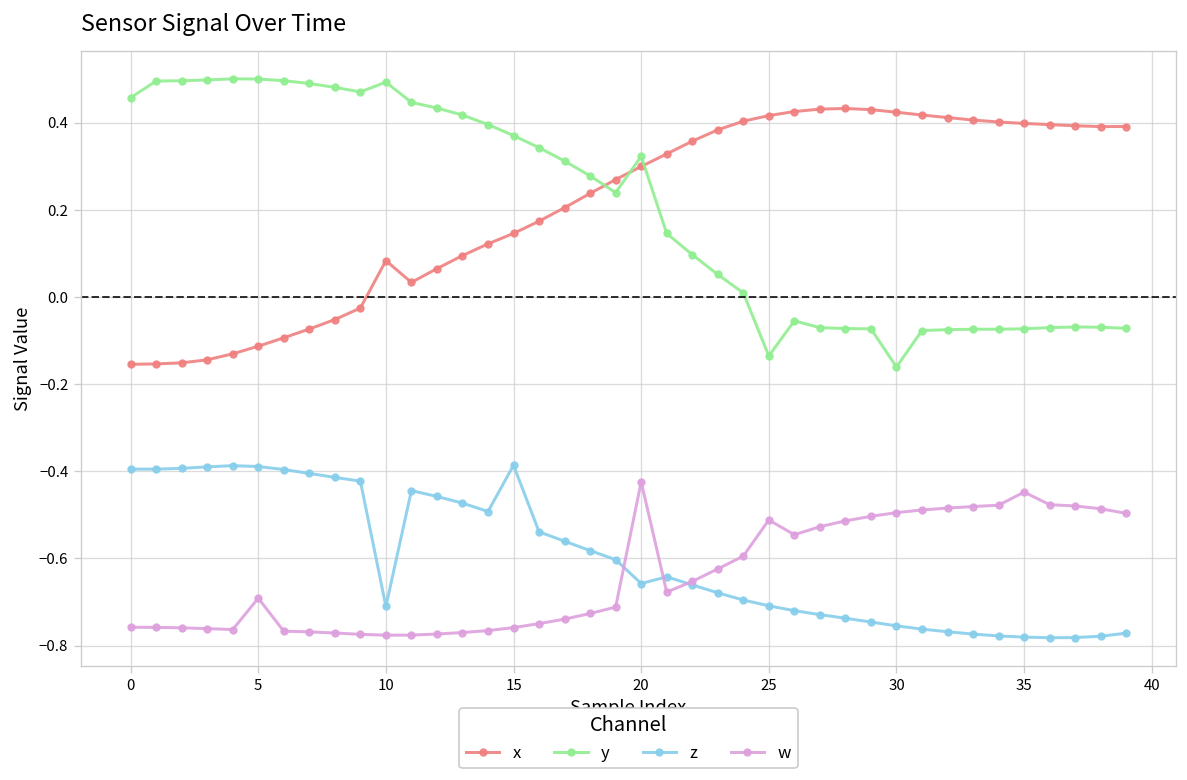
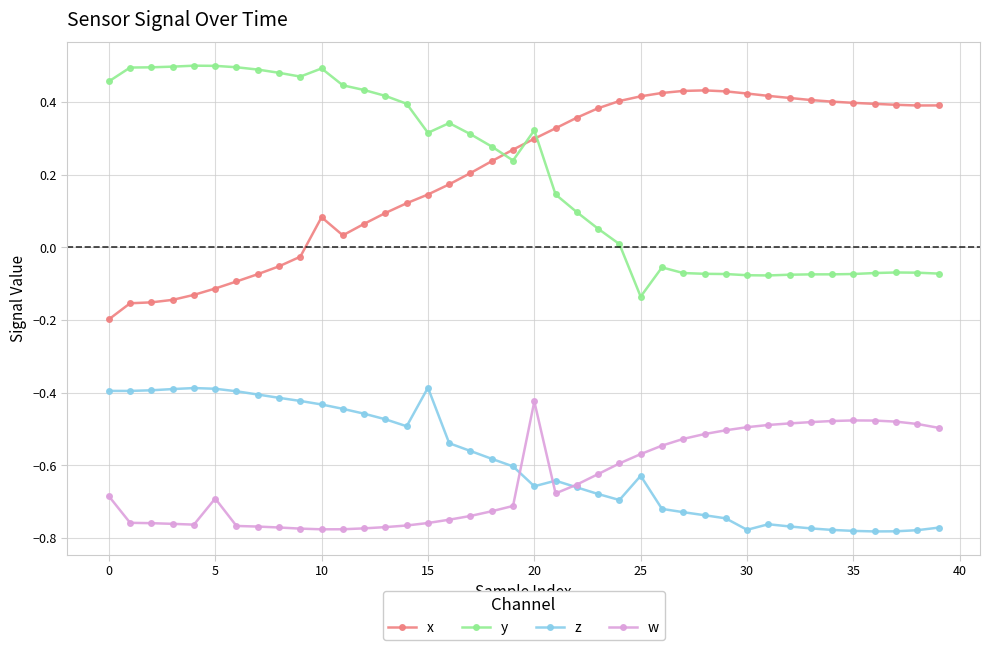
  {
    "x": {
-     "0": -0.15,
+     "0": -0.20,
      "5": -0.11,
      "10": 0.08,
      "15": 0.15,
      "20": 0.30,
      "25": 0.42,
      "30": 0.42,
      "35": 0.40
    },
    "y": {
      "0": 0.46,
      "5": 0.50,
      "10": 0.49,
-     "15": 0.37,
+     "15": 0.32,
      "20": 0.32,
      "25": -0.14,
-     "30": -0.16,
+     "30": -0.08,
      "35": -0.07
    },
    "z": {
      "0": -0.40,
      "5": -0.39,
-     "10": -0.71,
+     "10": -0.43,
      "15": -0.39,
      "20": -0.66,
-     "25": -0.71,
-     "30": -0.75,
+     "25": -0.63,
+     "30": -0.78,
      "35": -0.78
    },
    "w": {
-     "0": -0.76,
+     "0": -0.68,
      "5": -0.69,
      "10": -0.78,
      "15": -0.76,
      "20": -0.42,
-     "25": -0.51,
+     "25": -0.57,
      "30": -0.49,
-     "35": -0.45
+     "35": -0.48
    }
  }
